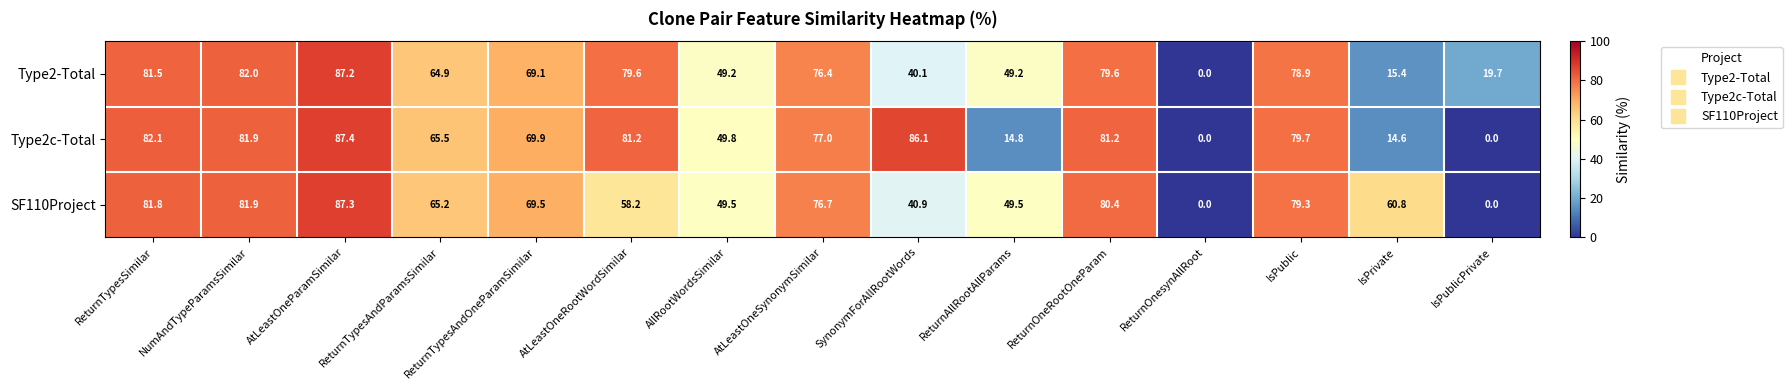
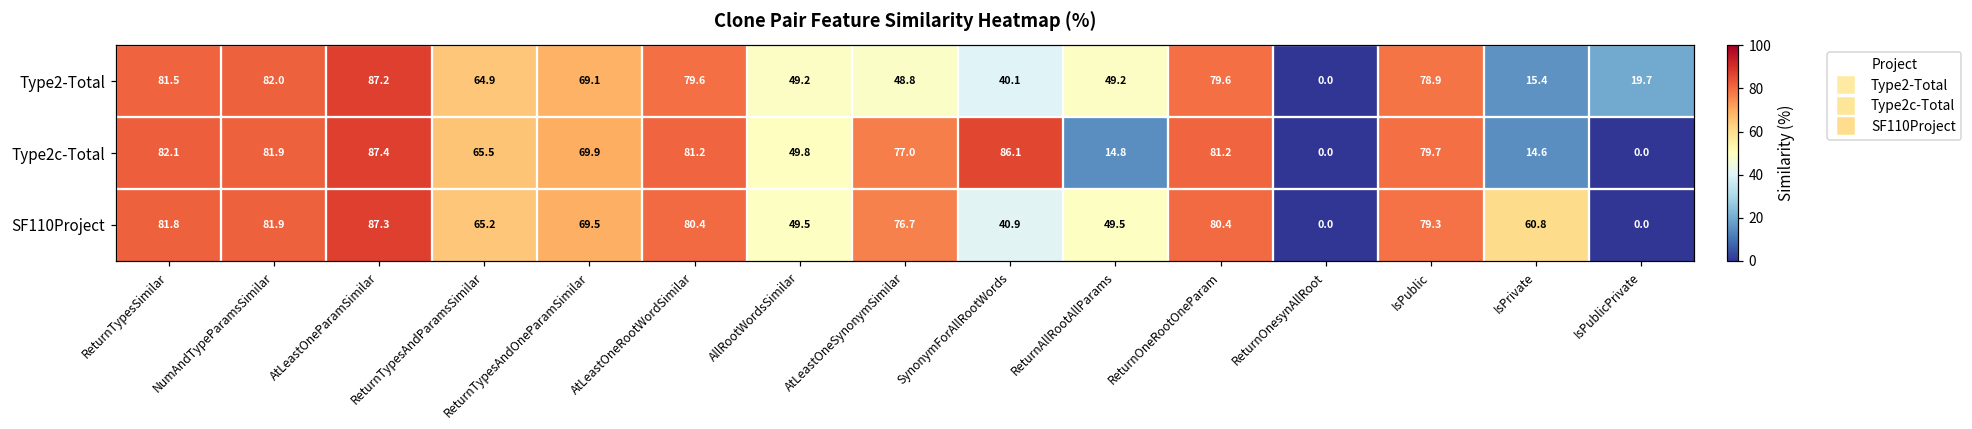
  {
    "Type2-Total": {
      "ReturnTypesSimilar": 81.5,
      "NumAndTypeParamsSimilar": 82.0,
      "AtLeastOneParamSimilar": 87.2,
      "ReturnTypesAndParamsSimilar": 64.9,
      "ReturnTypesAndOneParamSimilar": 69.1,
      "AtLeastOneRootWordSimilar": 79.6,
      "AllRootWordsSimilar": 49.2,
-     "AtLeastOneSynonymSimilar": 76.4,
+     "AtLeastOneSynonymSimilar": 48.8,
      "SynonymForAllRootWords": 40.1,
      "ReturnAllRootAllParams": 49.2,
      "ReturnOneRootOneParam": 79.6,
      "ReturnOnesynAllRoot": 0.0,
      "IsPublic": 78.9,
      "IsPrivate": 15.4,
      "IsPublicPrivate": 19.7
    },
    "Type2c-Total": {
      "ReturnTypesSimilar": 82.1,
      "NumAndTypeParamsSimilar": 81.9,
      "AtLeastOneParamSimilar": 87.4,
      "ReturnTypesAndParamsSimilar": 65.5,
      "ReturnTypesAndOneParamSimilar": 69.9,
      "AtLeastOneRootWordSimilar": 81.2,
      "AllRootWordsSimilar": 49.8,
      "AtLeastOneSynonymSimilar": 77.0,
      "SynonymForAllRootWords": 86.1,
      "ReturnAllRootAllParams": 14.8,
      "ReturnOneRootOneParam": 81.2,
      "ReturnOnesynAllRoot": 0.0,
      "IsPublic": 79.7,
      "IsPrivate": 14.6,
      "IsPublicPrivate": 0.0
    },
    "SF110Project": {
      "ReturnTypesSimilar": 81.8,
      "NumAndTypeParamsSimilar": 81.9,
      "AtLeastOneParamSimilar": 87.3,
      "ReturnTypesAndParamsSimilar": 65.2,
      "ReturnTypesAndOneParamSimilar": 69.5,
-     "AtLeastOneRootWordSimilar": 58.2,
+     "AtLeastOneRootWordSimilar": 80.4,
      "AllRootWordsSimilar": 49.5,
      "AtLeastOneSynonymSimilar": 76.7,
      "SynonymForAllRootWords": 40.9,
      "ReturnAllRootAllParams": 49.5,
      "ReturnOneRootOneParam": 80.4,
      "ReturnOnesynAllRoot": 0.0,
      "IsPublic": 79.3,
      "IsPrivate": 60.8,
      "IsPublicPrivate": 0.0
    }
  }
